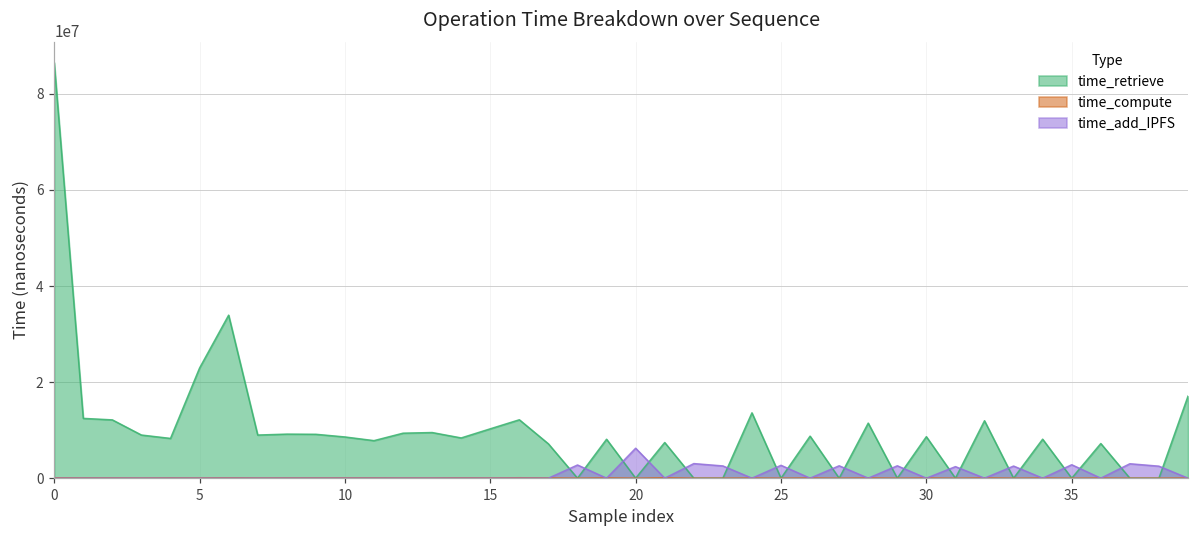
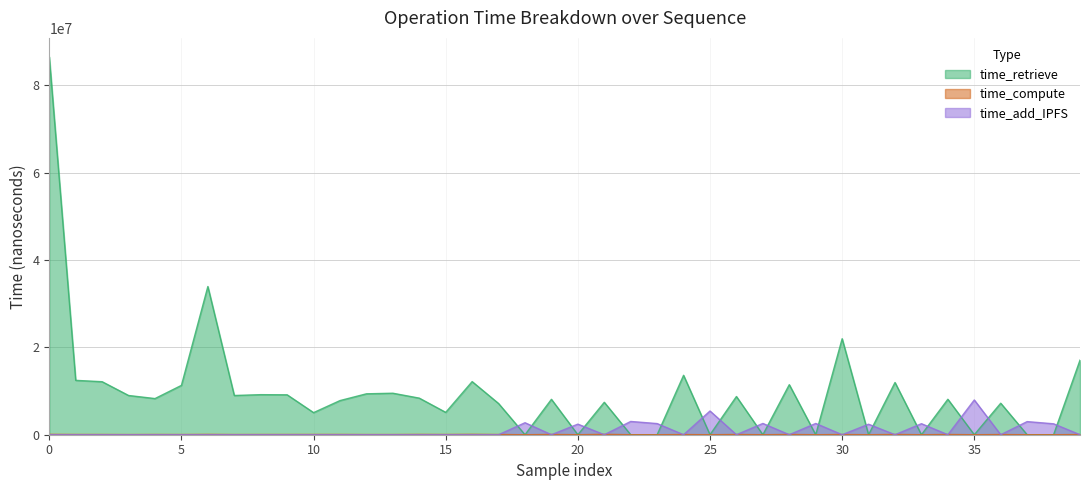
  {
    "time_retrieve": {
      "0": 87000000,
-     "5": 23000000,
-     "10": 9000000,
-     "15": 10000000,
-     "30": 9000000
+     "5": 11000000,
+     "10": 5000000,
+     "15": 5000000,
+     "30": 22000000
    },
    "time_add_IPFS": {
-     "20": 6000000,
-     "25": 3000000,
-     "35": 3000000
+     "20": 2000000,
+     "25": 5000000,
+     "35": 8000000
    }
  }
